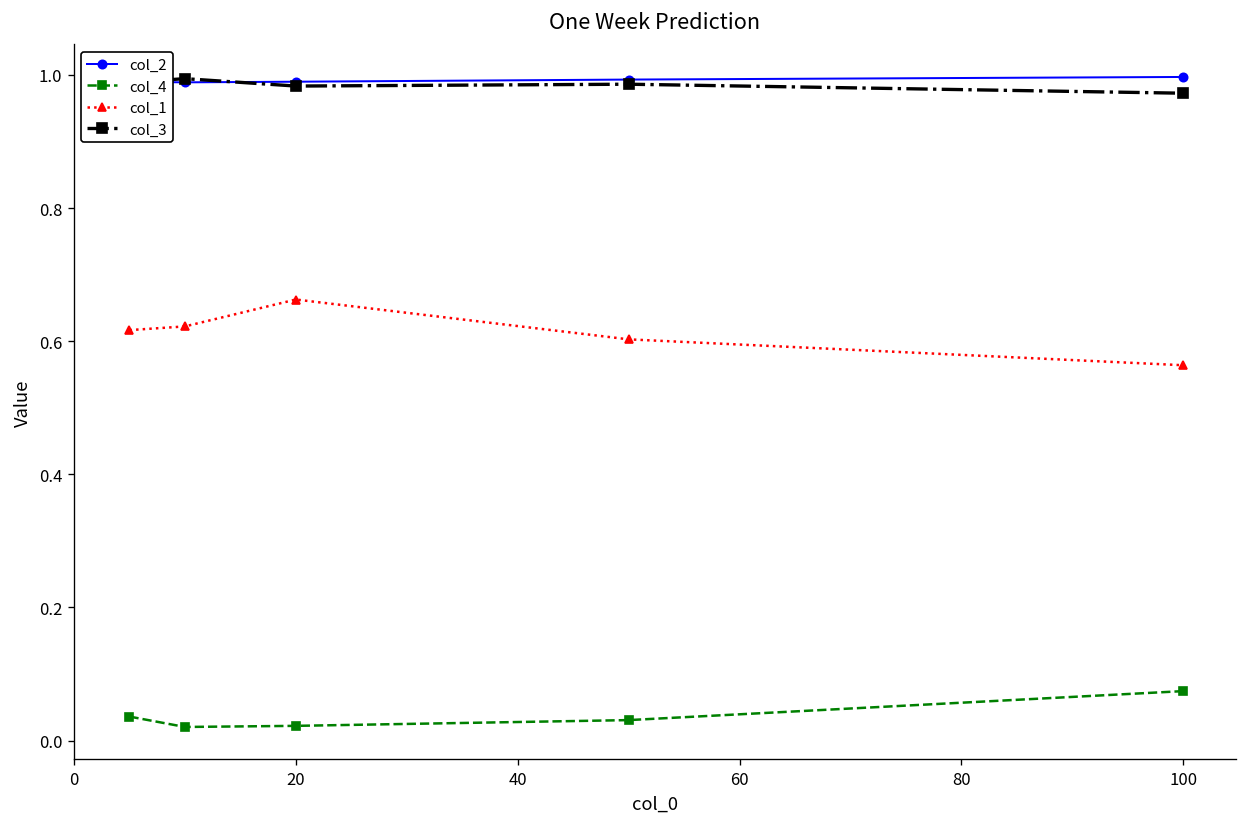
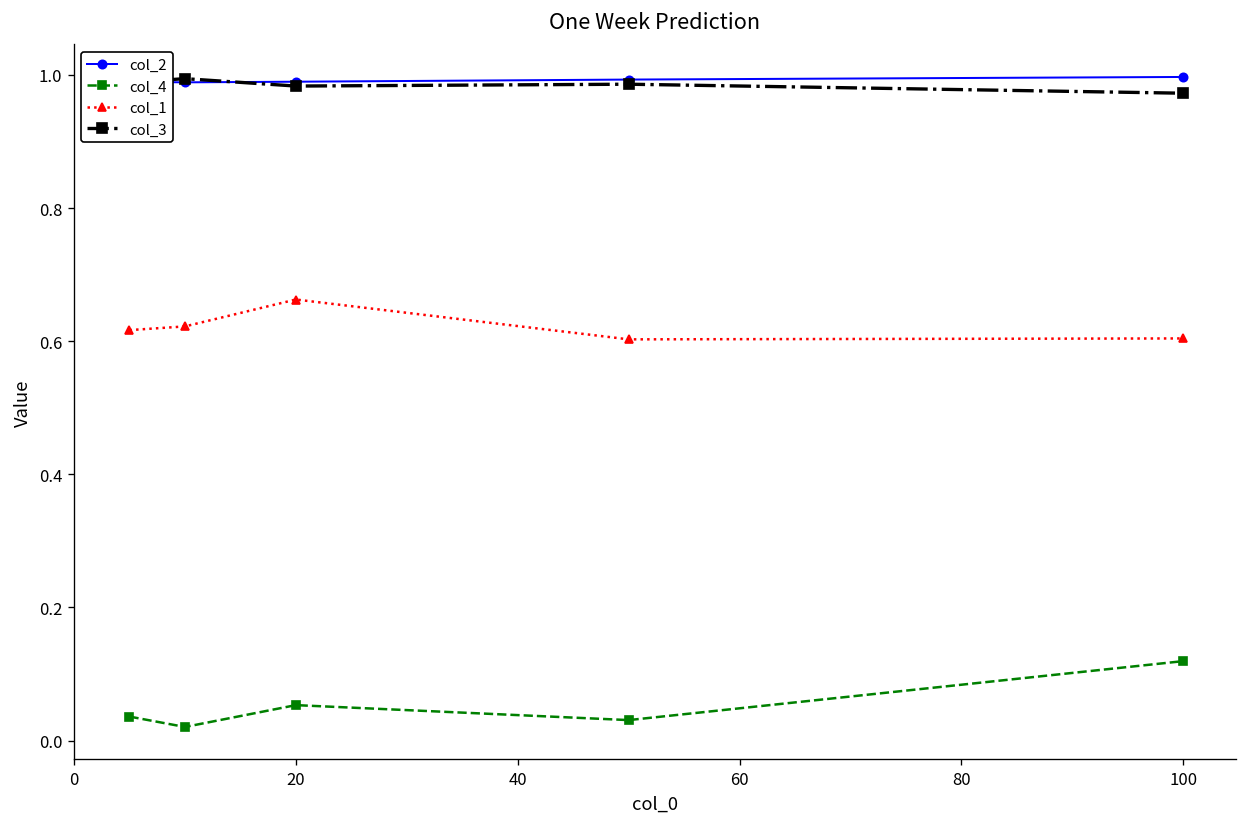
  {
    "col_2": {
      "20": 0.99,
      "100": 1.00
    },
    "col_4": {
-     "20": 0.02,
-     "100": 0.07
+     "20": 0.05,
+     "100": 0.12
    },
    "col_1": {
      "20": 0.66,
-     "100": 0.56
+     "100": 0.60
    },
    "col_3": {
      "20": 0.98,
      "100": 0.97
    }
  }
